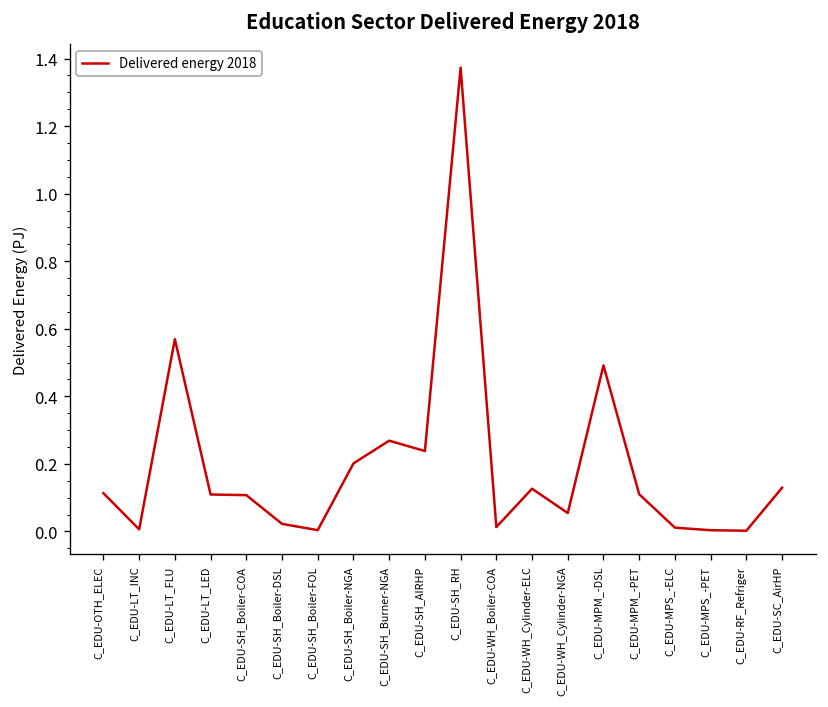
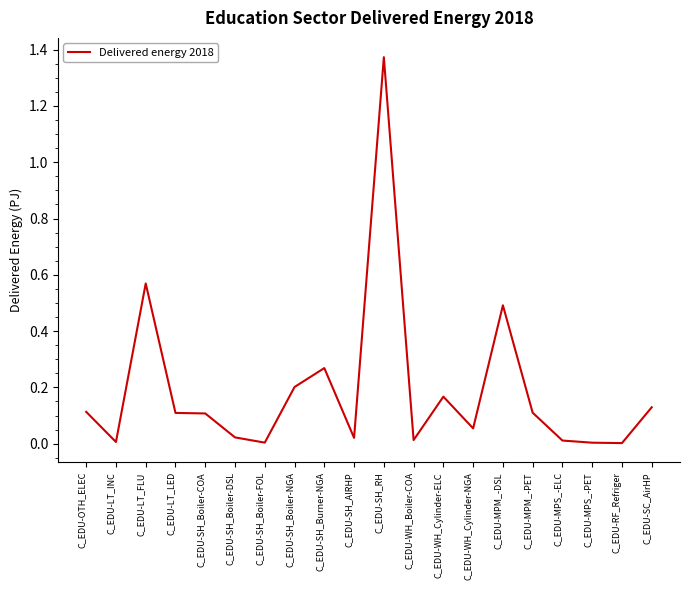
  {
    "C_EDU-OTH_ELEC": 0.11,
    "C_EDU-LT_INC": 0.01,
    "C_EDU-LT_FLU": 0.57,
    "C_EDU-LT_LED": 0.11,
    "C_EDU-SH_Boiler-COA": 0.11,
    "C_EDU-SH_Boiler-DSL": 0.02,
    "C_EDU-SH_Boiler-FOL": 0.00,
    "C_EDU-SH_Boiler-NGA": 0.20,
    "C_EDU-SH_Burner-NGA": 0.27,
-   "C_EDU-SH_AIRHP": 0.24,
+   "C_EDU-SH_AIRHP": 0.02,
    "C_EDU-SH_RH": 1.37,
    "C_EDU-WH_Boiler-COA": 0.01,
-   "C_EDU-WH_Cylinder-ELC": 0.13,
+   "C_EDU-WH_Cylinder-ELC": 0.17,
    "C_EDU-WH_Cylinder-NGA": 0.05,
    "C_EDU-MPM_-DSL": 0.49,
    "C_EDU-MPM_-PET": 0.11,
    "C_EDU-MPS_-ELC": 0.01,
    "C_EDU-MPS_-PET": 0.00,
    "C_EDU-RF_Refriger": 0.00,
    "C_EDU-SC_AirHP": 0.13
  }
